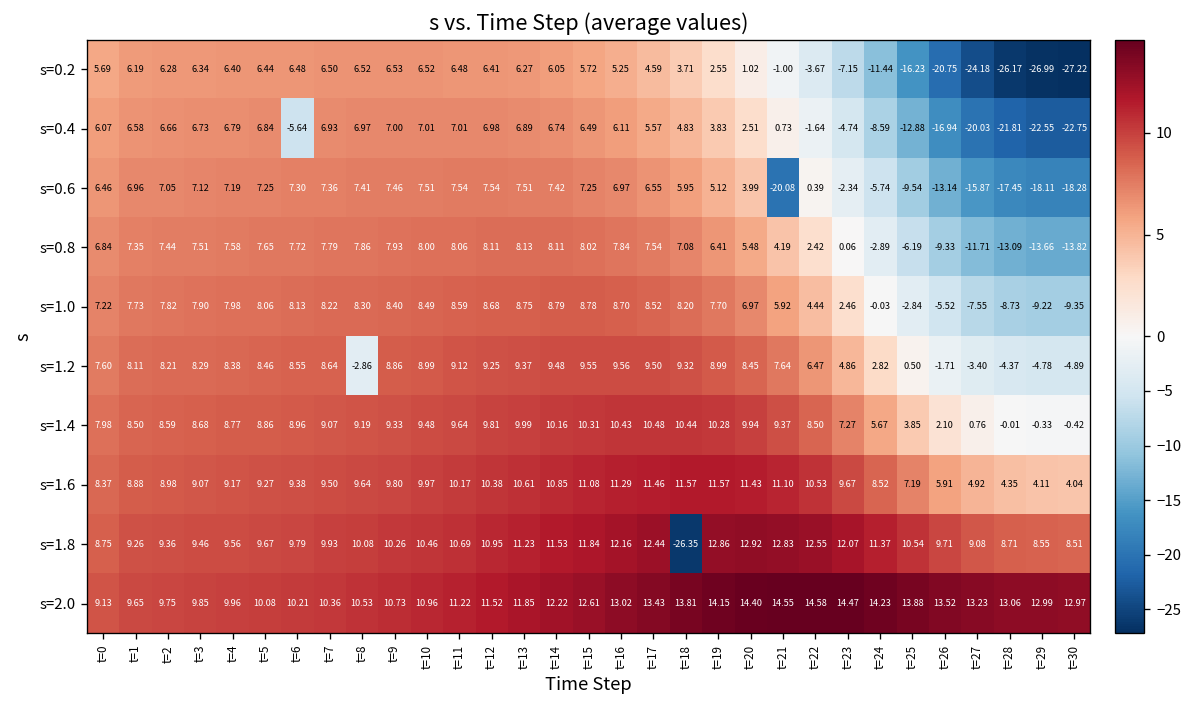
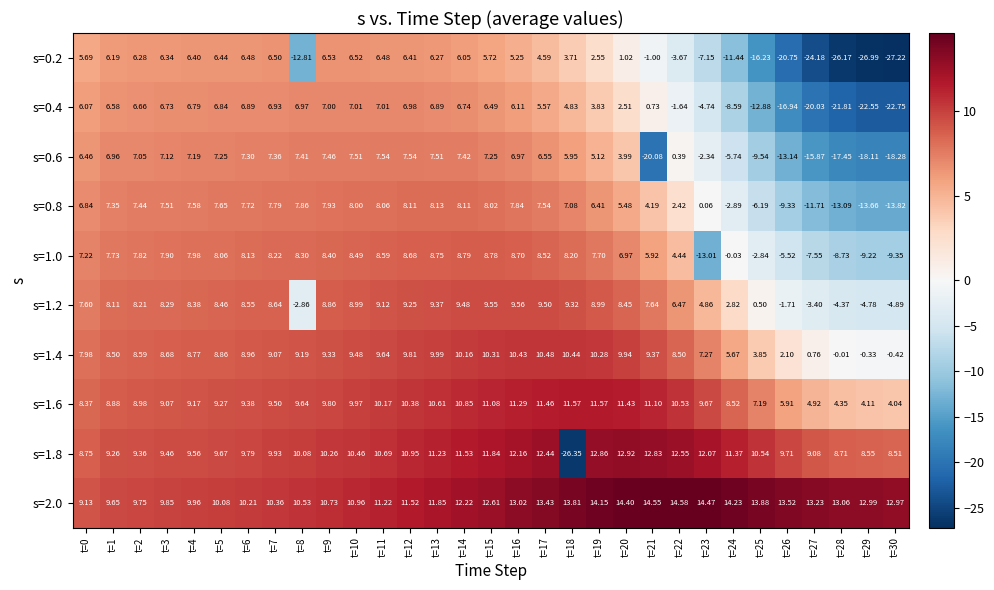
  {
    "s=0.2": {
      "t=0": 5.69,
      "t=1": 6.19,
      "t=2": 6.28,
      "t=3": 6.34,
      "t=4": 6.40,
      "t=5": 6.44,
      "t=6": 6.48,
      "t=7": 6.50,
-     "t=8": 6.52,
+     "t=8": -12.81,
      "t=9": 6.53,
      "t=10": 6.52,
      "t=11": 6.48,
      "t=12": 6.41,
      "t=13": 6.27,
      "t=14": 6.05,
      "t=15": 5.72,
      "t=16": 5.25,
      "t=17": 4.59,
      "t=18": 3.71,
      "t=19": 2.55,
      "t=20": 1.02,
      "t=21": -1.00,
      "t=22": -3.67,
      "t=23": -7.15,
      "t=24": -11.44,
      "t=25": -16.23,
      "t=26": -20.75,
      "t=27": -24.18,
      "t=28": -26.17,
      "t=29": -26.99,
      "t=30": -27.22
    },
    "s=0.4": {
      "t=0": 6.07,
      "t=1": 6.58,
      "t=2": 6.66,
      "t=3": 6.73,
      "t=4": 6.79,
      "t=5": 6.84,
-     "t=6": -5.64,
+     "t=6": 6.89,
      "t=7": 6.93,
      "t=8": 6.97,
      "t=9": 7.00,
      "t=10": 7.01,
      "t=11": 7.01,
      "t=12": 6.98,
      "t=13": 6.89,
      "t=14": 6.74,
      "t=15": 6.49,
      "t=16": 6.11,
      "t=17": 5.57,
      "t=18": 4.83,
      "t=19": 3.83,
      "t=20": 2.51,
      "t=21": 0.73,
      "t=22": -1.64,
      "t=23": -4.74,
      "t=24": -8.59,
      "t=25": -12.88,
      "t=26": -16.94,
      "t=27": -20.03,
      "t=28": -21.81,
      "t=29": -22.55,
      "t=30": -22.75
    },
    "s=1.0": {
      "t=0": 7.22,
      "t=1": 7.73,
      "t=2": 7.82,
      "t=3": 7.90,
      "t=4": 7.98,
      "t=5": 8.06,
      "t=6": 8.13,
      "t=7": 8.22,
      "t=8": 8.30,
      "t=9": 8.40,
      "t=10": 8.49,
      "t=11": 8.59,
      "t=12": 8.68,
      "t=13": 8.75,
      "t=14": 8.79,
      "t=15": 8.78,
      "t=16": 8.70,
      "t=17": 8.52,
      "t=18": 8.20,
      "t=19": 7.70,
      "t=20": 6.97,
      "t=21": 5.92,
      "t=22": 4.44,
-     "t=23": 2.46,
+     "t=23": -13.01,
      "t=24": -0.03,
      "t=25": -2.84,
      "t=26": -5.52,
      "t=27": -7.55,
      "t=28": -8.73,
      "t=29": -9.22,
      "t=30": -9.35
    }
  }
